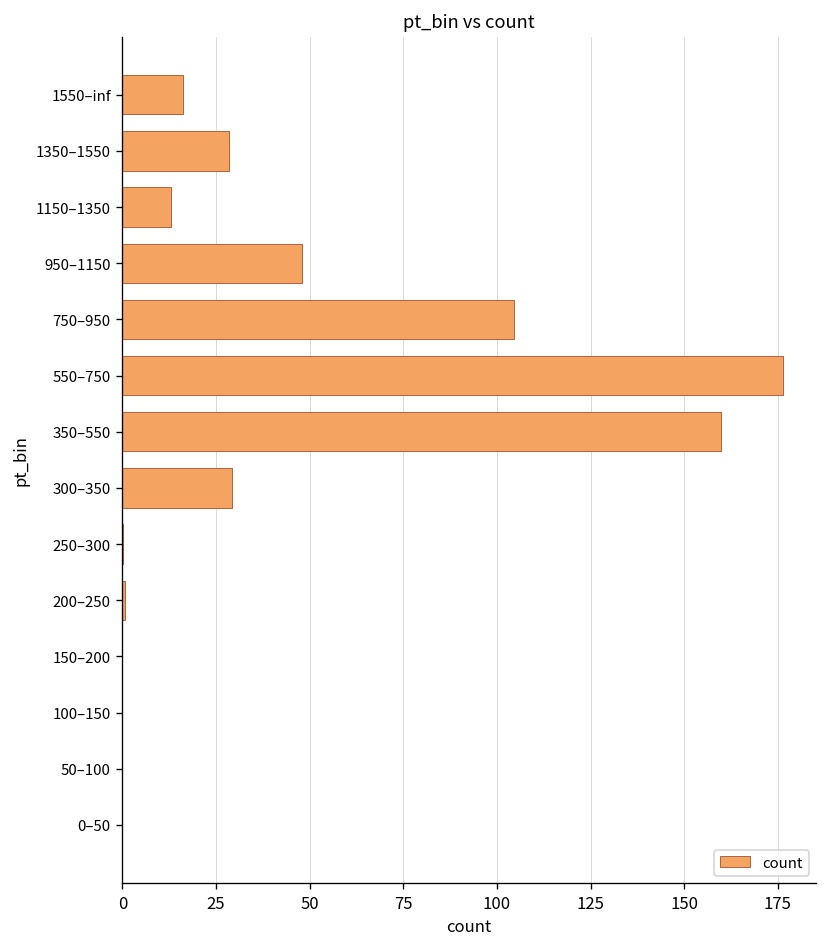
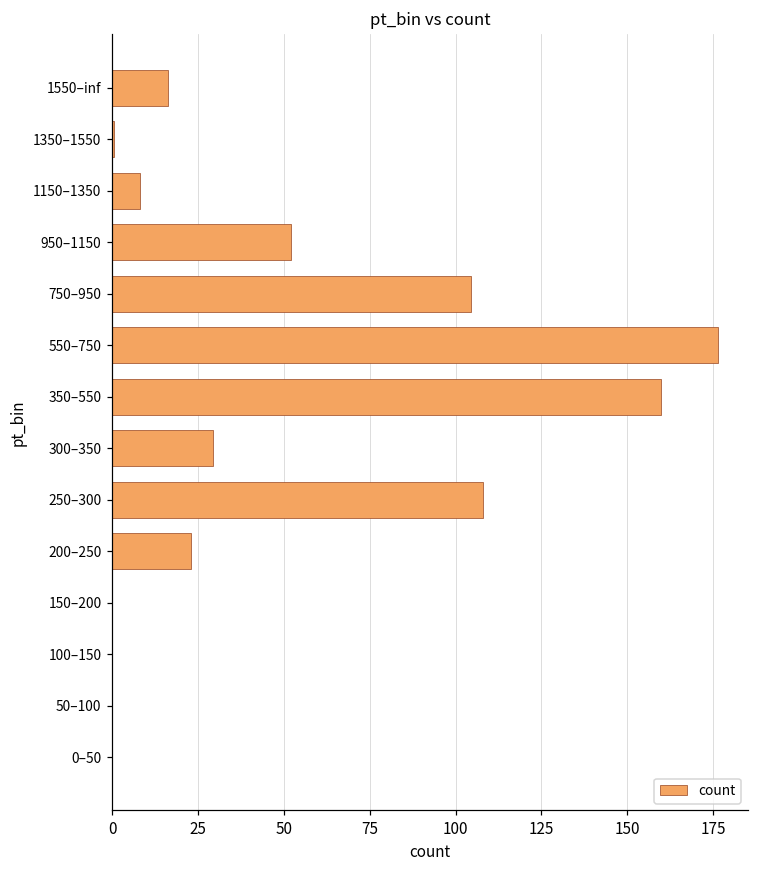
  {
    "1550–inf": 16,
-   "1350–1550": 28,
-   "1150–1350": 13,
-   "950–1150": 48,
+   "1350–1550": 1,
+   "1150–1350": 8,
+   "950–1150": 52,
    "750–950": 105,
    "550–750": 176,
    "350–550": 160,
    "300–350": 29,
-   "250–300": 0,
-   "200–250": 1,
+   "250–300": 108,
+   "200–250": 23,
    "150–200": 0,
    "100–150": 0,
    "50–100": 0,
    "0–50": 0
  }
